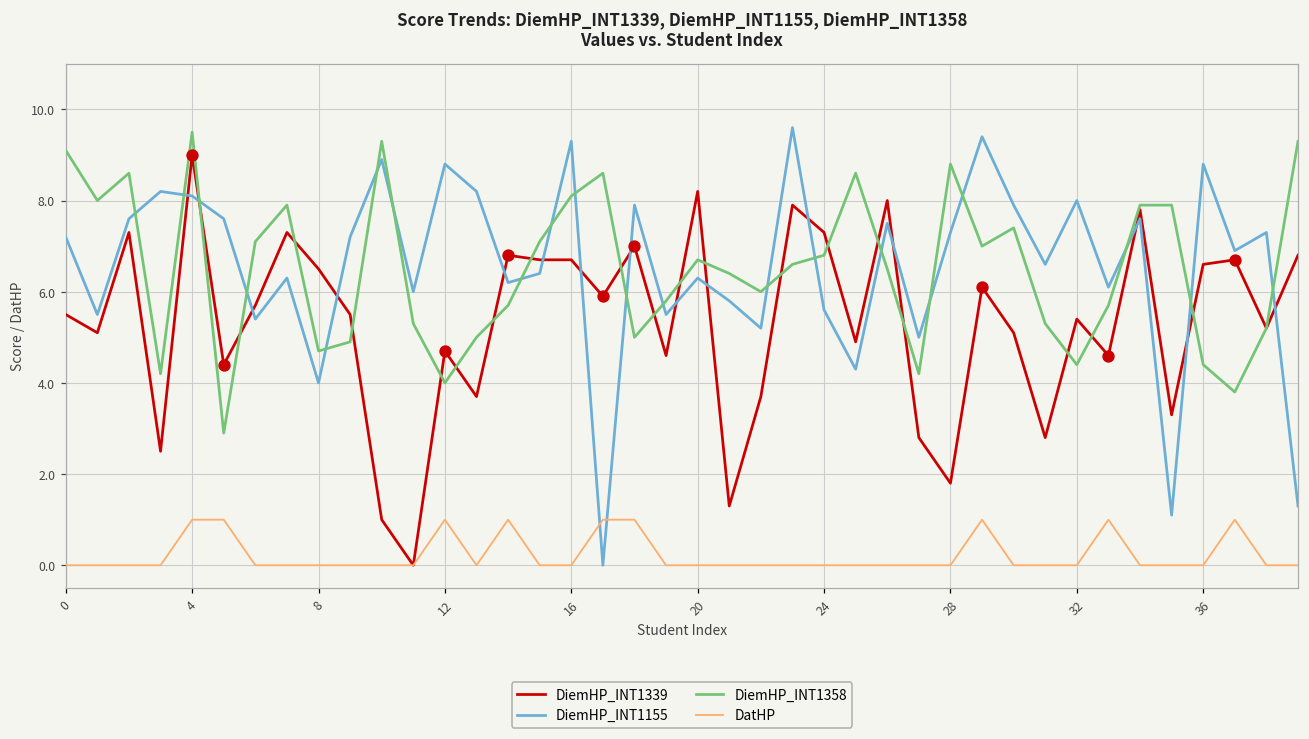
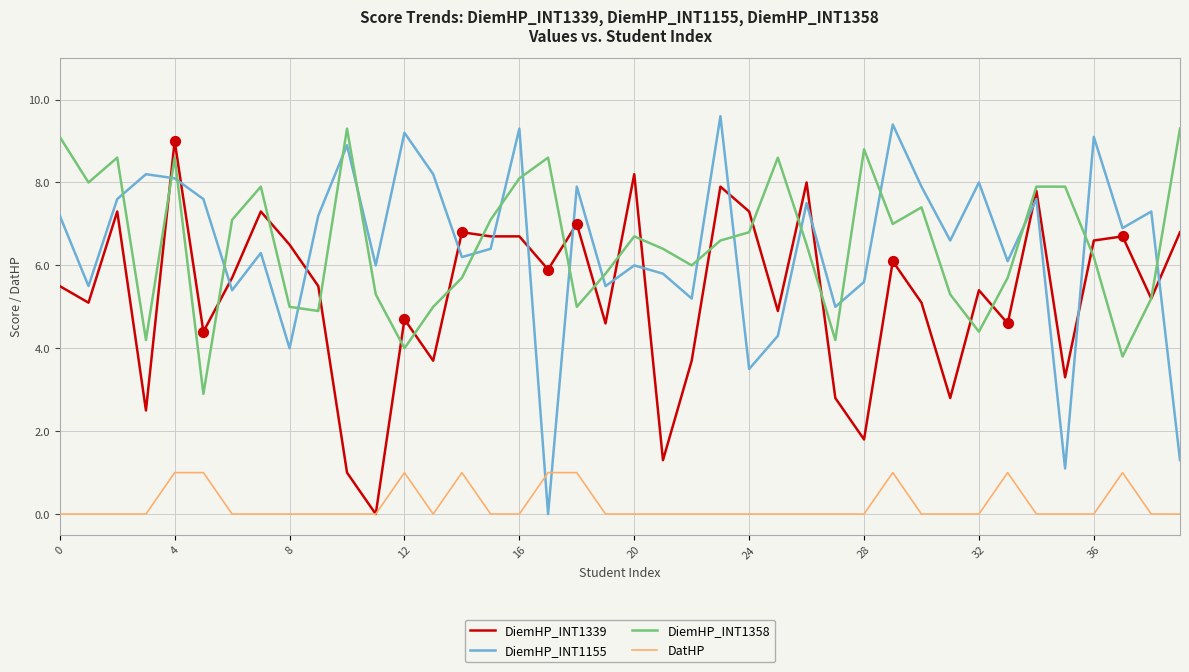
  {
    "DiemHP_INT1155": {
      "0": 7.2,
      "4": 8.1,
      "8": 4.0,
-     "12": 8.8,
+     "12": 9.2,
      "16": 9.3,
-     "20": 6.3,
-     "24": 5.6,
-     "28": 7.3,
+     "20": 6.0,
+     "24": 3.5,
+     "28": 5.6,
      "32": 8.0,
-     "36": 8.8
+     "36": 9.1
    },
    "DiemHP_INT1358": {
      "0": 9.1,
-     "4": 9.5,
-     "8": 4.7,
+     "4": 8.6,
+     "8": 5.0,
      "12": 4.0,
      "16": 8.1,
      "20": 6.7,
      "24": 6.8,
      "28": 8.8,
      "32": 4.4,
-     "36": 4.4
+     "36": 6.2
    },
    "DatHP": {
      "0": 0.0,
      "4": 1.0,
      "8": 0.0,
      "12": 1.0,
      "16": 0.0,
      "20": 0.0,
      "24": 0.0,
      "28": 0.0,
      "32": 0.0,
      "36": 0.0
    }
  }
